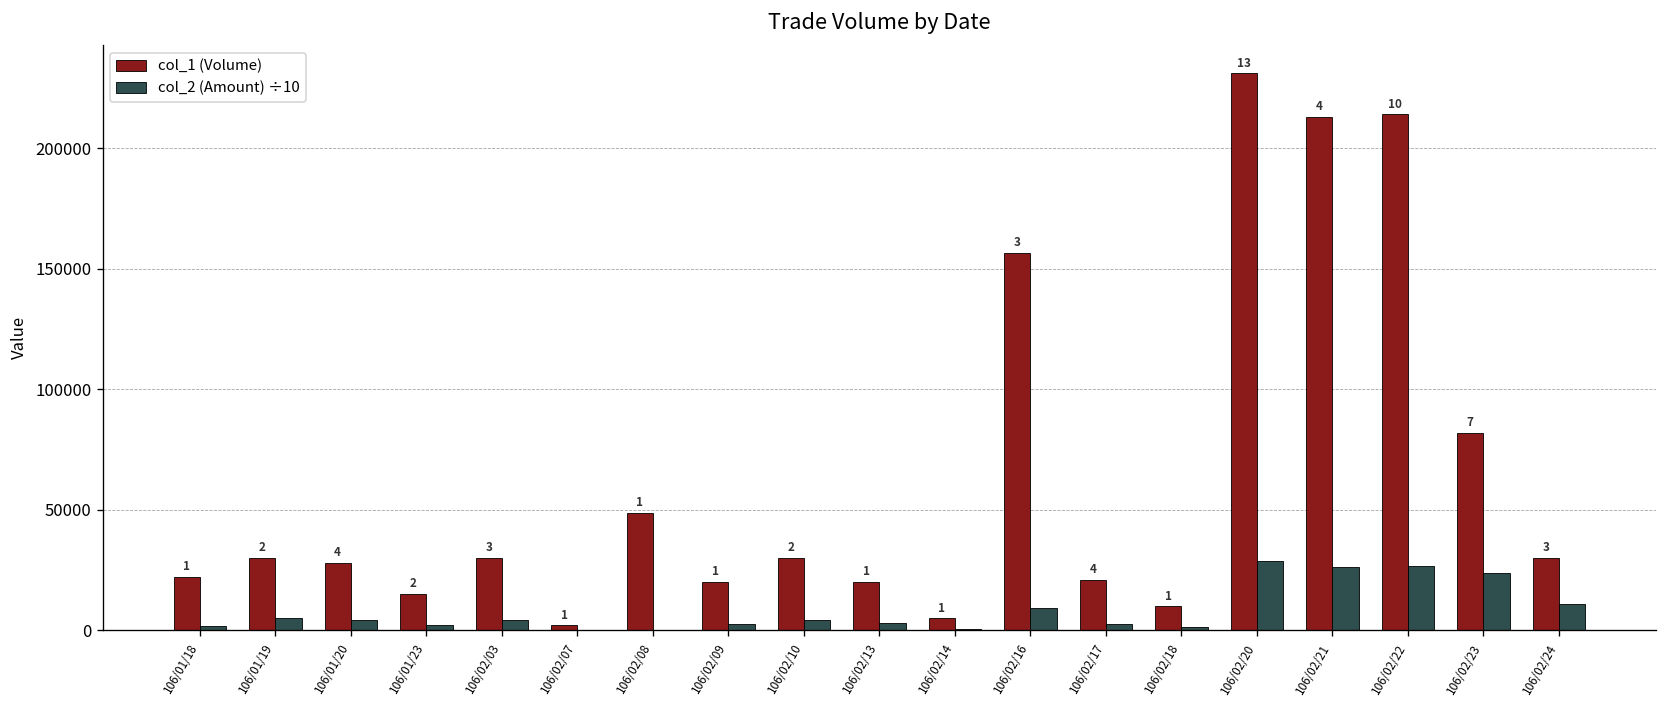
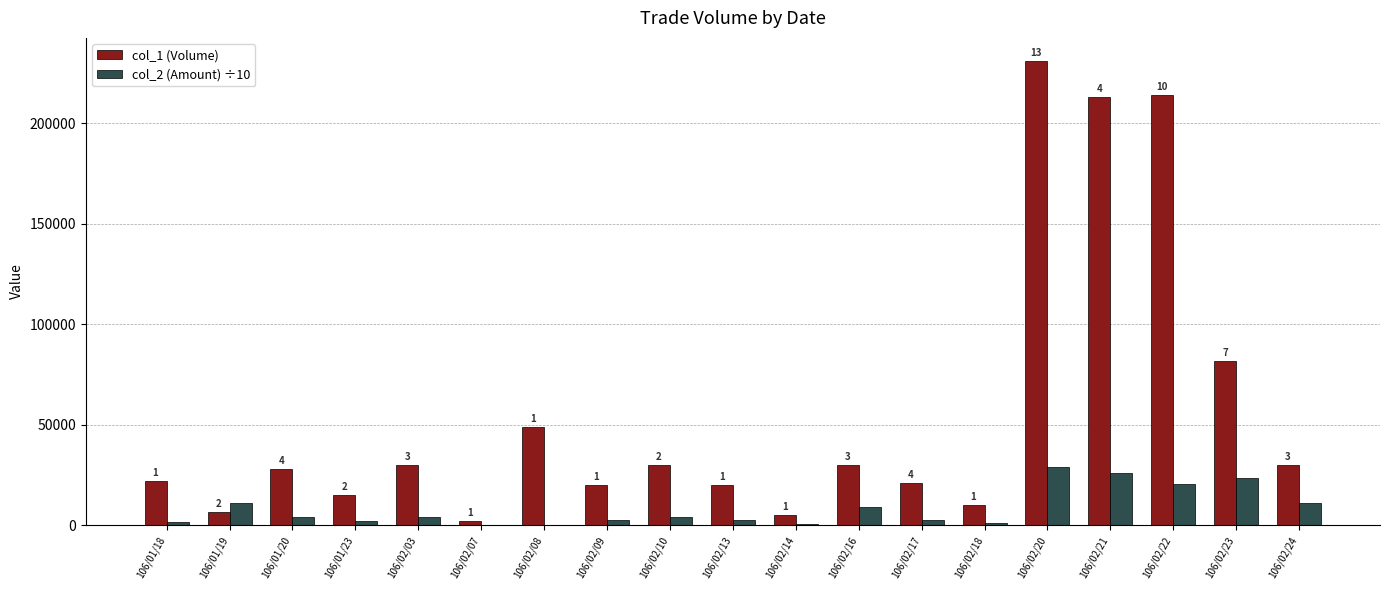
  {
    "col_1 (Volume)": {
-     "106/01/19": 30000,
-     "106/02/16": 156000
+     "106/01/19": 7000,
+     "106/02/16": 30000
    },
    "col_2 (Amount) ÷10": {
      "106/01/18": 2000,
-     "106/01/19": 5000,
+     "106/01/19": 11000,
      "106/01/20": 4000,
      "106/01/23": 2000,
      "106/02/03": 4000,
      "106/02/09": 3000,
      "106/02/10": 4000,
      "106/02/13": 3000,
      "106/02/16": 9000,
      "106/02/17": 3000,
      "106/02/20": 29000,
      "106/02/21": 26000,
-     "106/02/22": 27000,
+     "106/02/22": 20000,
      "106/02/23": 24000,
      "106/02/24": 11000
    }
  }
